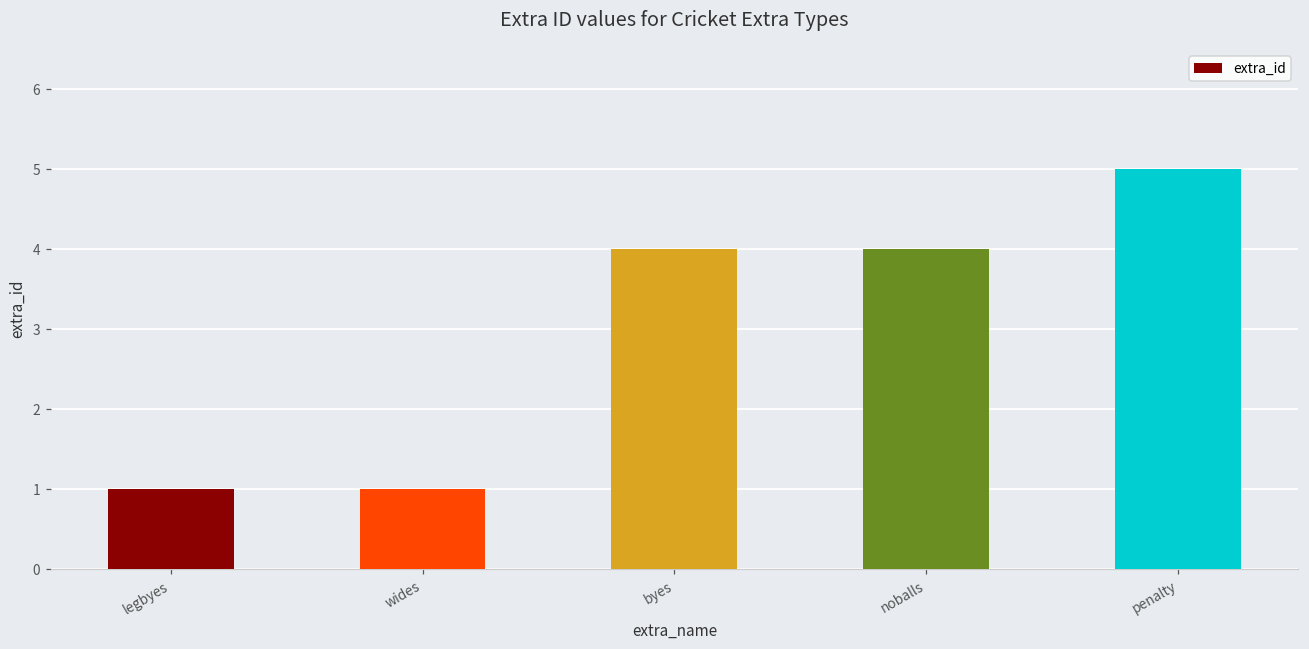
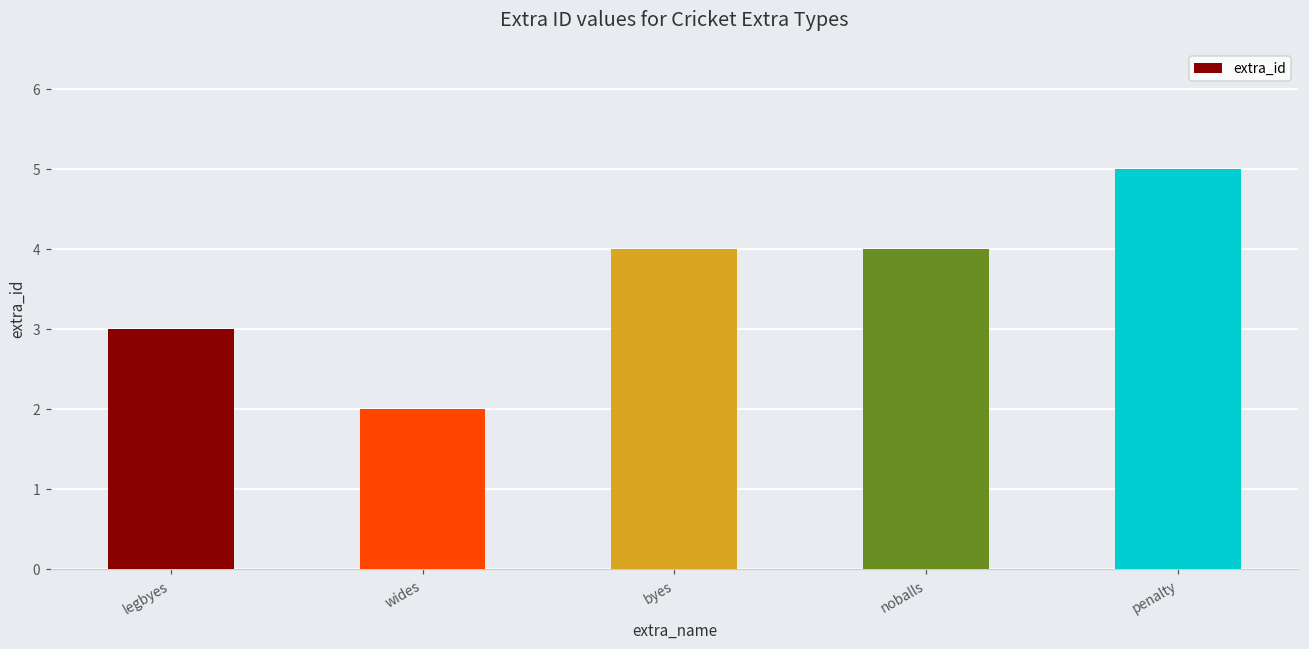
  {
-   "legbyes": 1,
-   "wides": 1,
+   "legbyes": 3,
+   "wides": 2,
    "byes": 4,
    "noballs": 4,
    "penalty": 5
  }
